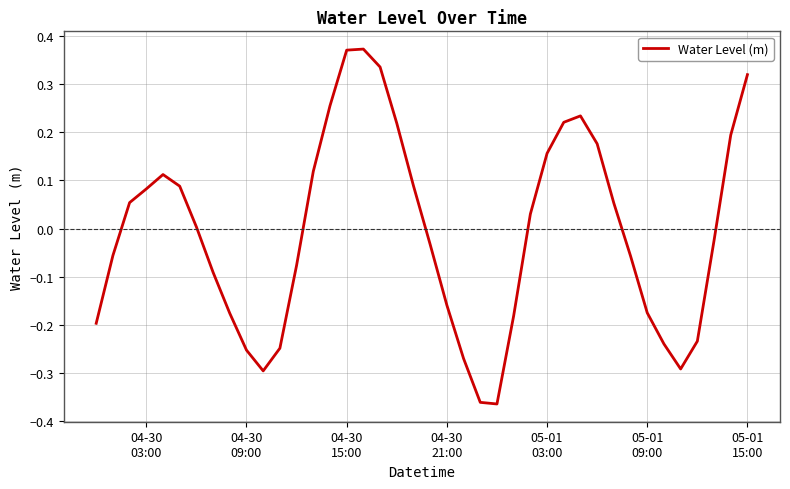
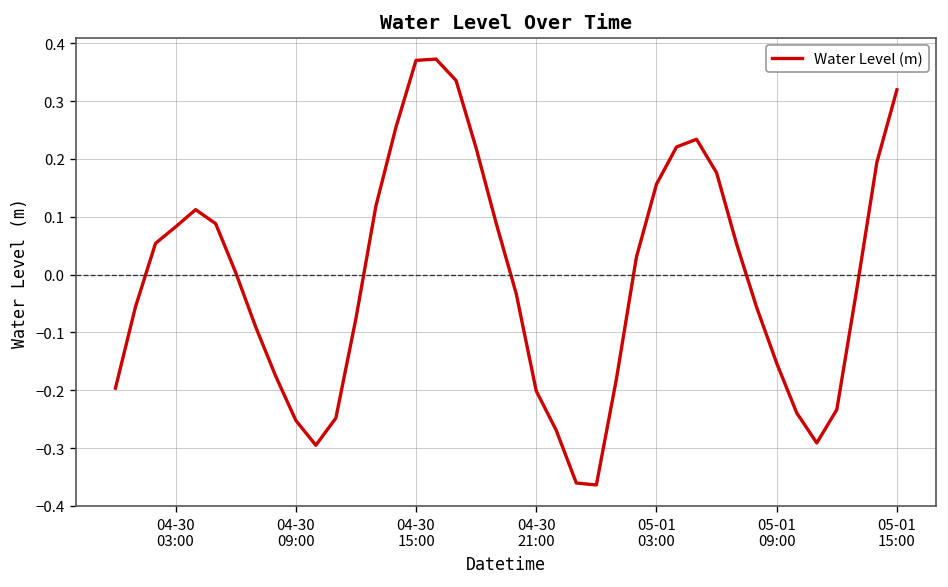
  {
    "04-30 03:00": 0.08,
    "04-30 09:00": -0.25,
    "04-30 15:00": 0.37,
-   "04-30 21:00": -0.16,
+   "04-30 21:00": -0.20,
    "05-01 03:00": 0.16,
-   "05-01 09:00": -0.17,
+   "05-01 09:00": -0.15,
    "05-01 15:00": 0.32
  }
